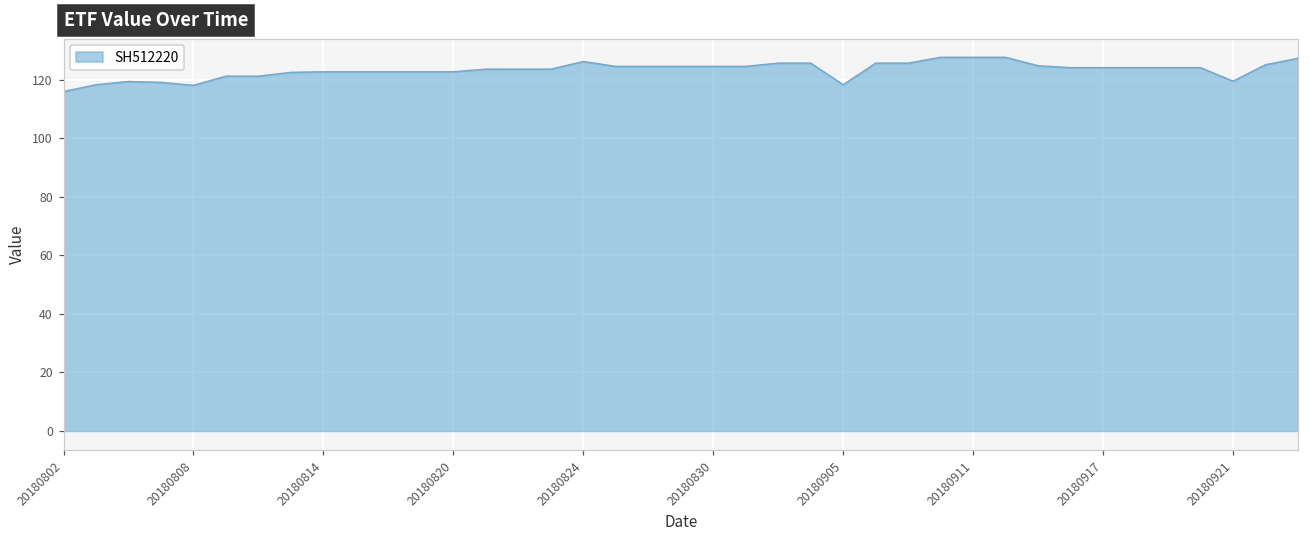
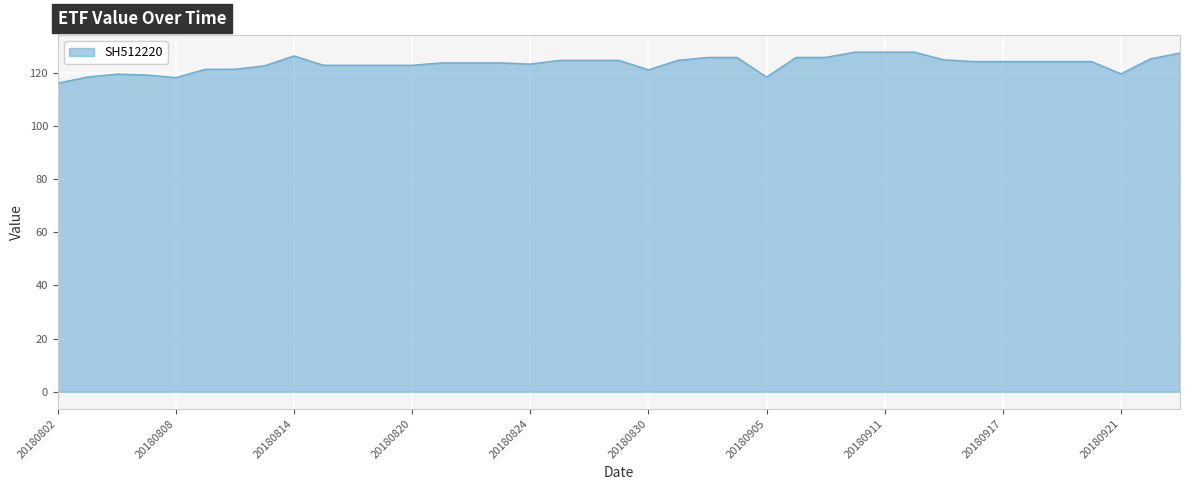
  {
    "20180802": 116,
    "20180808": 118,
-   "20180814": 123,
+   "20180814": 126,
    "20180820": 123,
-   "20180824": 126,
-   "20180830": 125,
+   "20180824": 123,
+   "20180830": 121,
    "20180905": 118,
    "20180911": 128,
    "20180917": 124,
    "20180921": 120
  }
